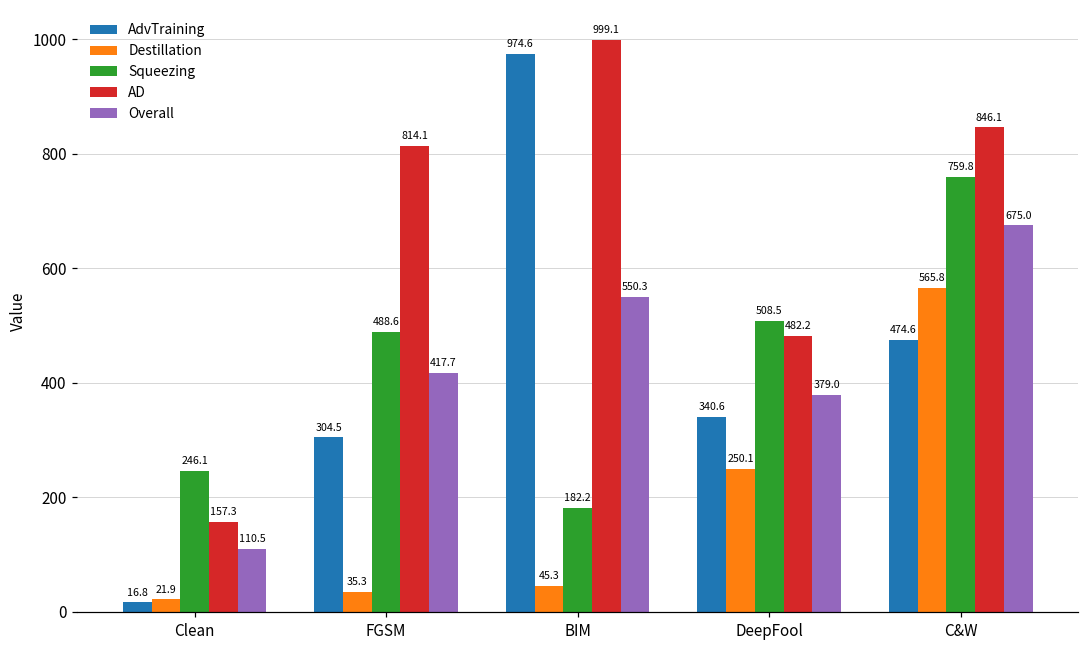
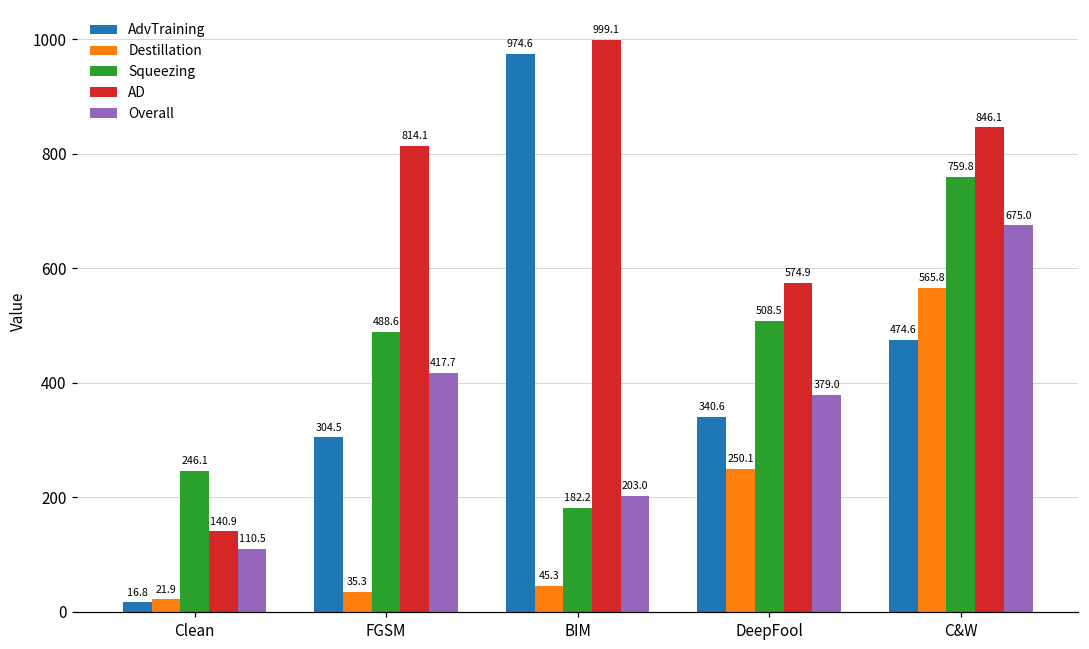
  {
    "AdvTraining": {
      "Clean": 16.8,
      "FGSM": 304.5,
      "BIM": 974.6,
      "DeepFool": 340.6,
      "C&W": 474.6
    },
    "Destillation": {
      "Clean": 21.9,
      "FGSM": 35.3,
      "BIM": 45.3,
      "DeepFool": 250.1,
      "C&W": 565.8
    },
    "Squeezing": {
      "Clean": 246.1,
      "FGSM": 488.6,
      "BIM": 182.2,
      "DeepFool": 508.5,
      "C&W": 759.8
    },
    "AD": {
-     "Clean": 157.3,
+     "Clean": 140.9,
      "FGSM": 814.1,
      "BIM": 999.1,
-     "DeepFool": 482.2,
+     "DeepFool": 574.9,
      "C&W": 846.1
    },
    "Overall": {
      "Clean": 110.5,
      "FGSM": 417.7,
-     "BIM": 550.3,
+     "BIM": 203.0,
      "DeepFool": 379.0,
      "C&W": 675.0
    }
  }
